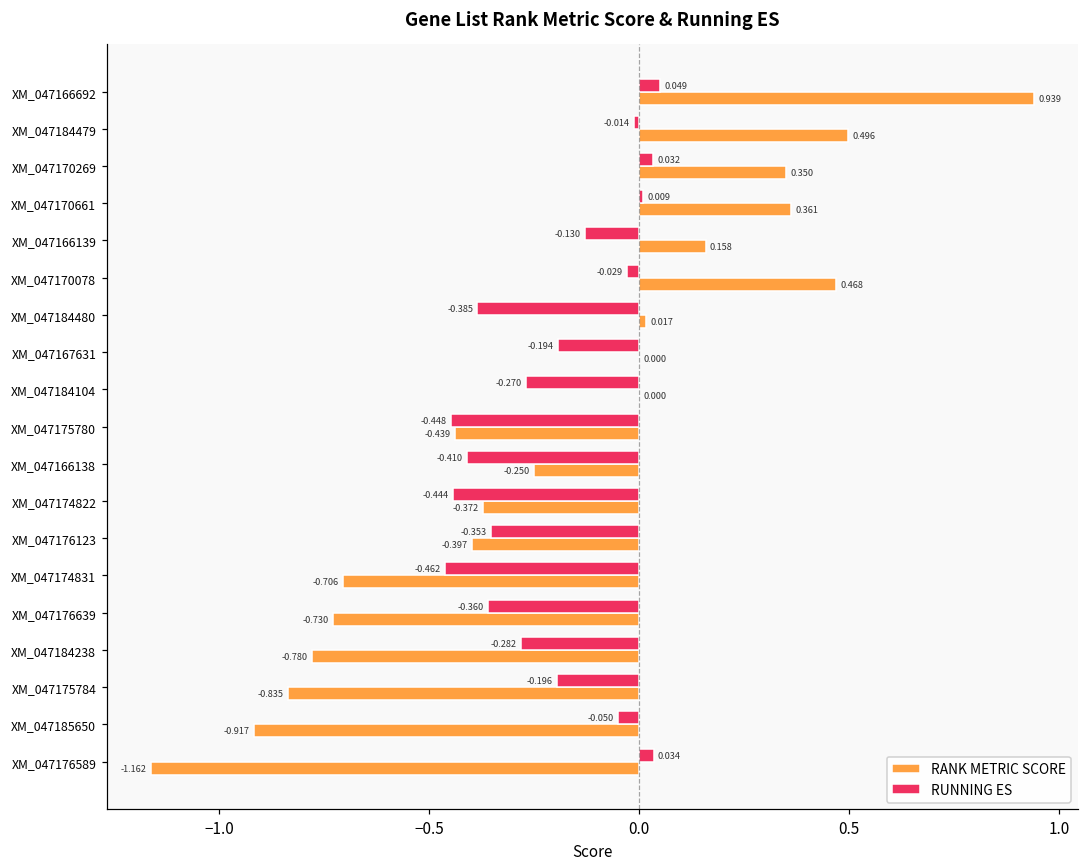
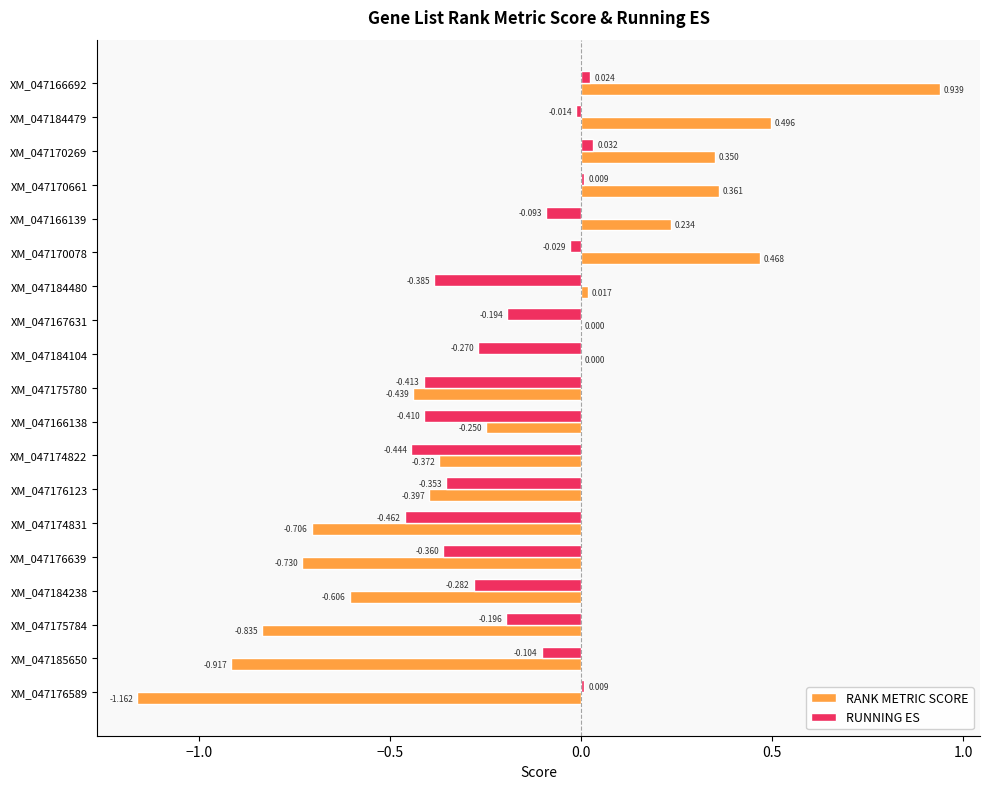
  {
    "RANK METRIC SCORE": {
      "XM_047166692": 0.939,
      "XM_047184479": 0.496,
      "XM_047170269": 0.350,
      "XM_047170661": 0.361,
-     "XM_047166139": 0.158,
+     "XM_047166139": 0.234,
      "XM_047170078": 0.468,
      "XM_047184480": 0.017,
      "XM_047167631": 0.000,
      "XM_047184104": 0.000,
      "XM_047175780": -0.439,
      "XM_047166138": -0.250,
      "XM_047174822": -0.372,
      "XM_047176123": -0.397,
      "XM_047174831": -0.706,
      "XM_047176639": -0.730,
-     "XM_047184238": -0.780,
+     "XM_047184238": -0.606,
      "XM_047175784": -0.835,
      "XM_047185650": -0.917,
      "XM_047176589": -1.162
    },
    "RUNNING ES": {
-     "XM_047166692": 0.049,
+     "XM_047166692": 0.024,
      "XM_047184479": -0.014,
      "XM_047170269": 0.032,
      "XM_047170661": 0.009,
-     "XM_047166139": -0.130,
+     "XM_047166139": -0.093,
      "XM_047170078": -0.029,
      "XM_047184480": -0.385,
      "XM_047167631": -0.194,
      "XM_047184104": -0.270,
-     "XM_047175780": -0.448,
+     "XM_047175780": -0.413,
      "XM_047166138": -0.410,
      "XM_047174822": -0.444,
      "XM_047176123": -0.353,
      "XM_047174831": -0.462,
      "XM_047176639": -0.360,
      "XM_047184238": -0.282,
      "XM_047175784": -0.196,
-     "XM_047185650": -0.050,
-     "XM_047176589": 0.034
+     "XM_047185650": -0.104,
+     "XM_047176589": 0.009
    }
  }
